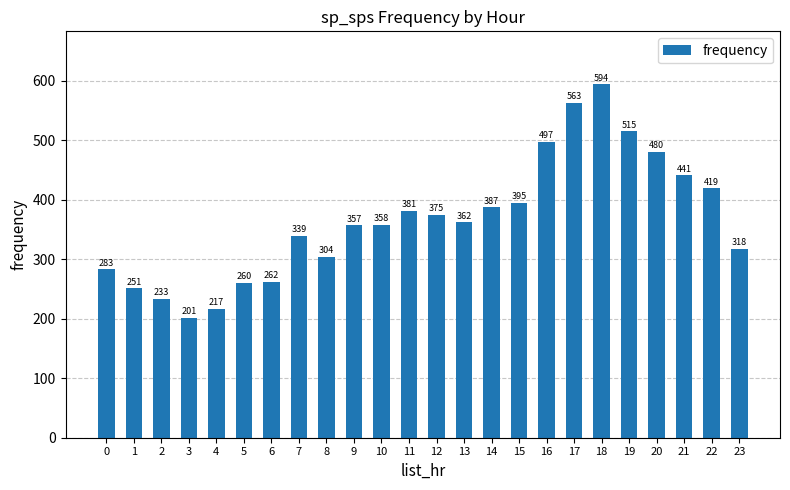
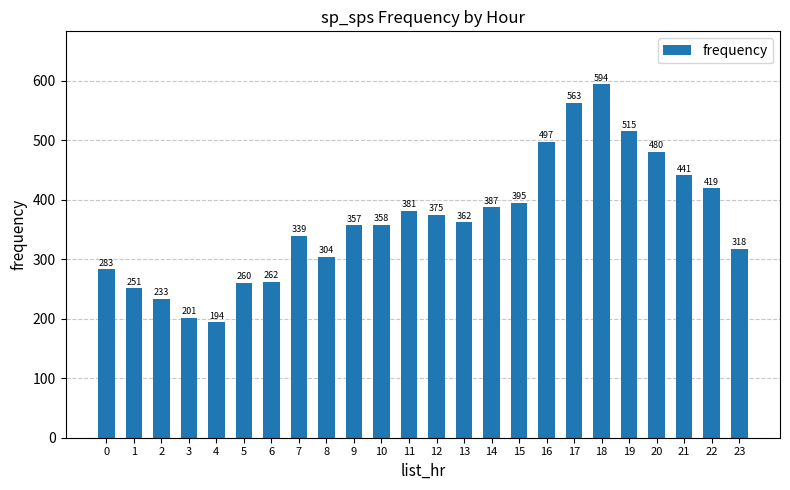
  {
    "0": 283,
    "1": 251,
    "2": 233,
    "3": 201,
-   "4": 217,
+   "4": 194,
    "5": 260,
    "6": 262,
    "7": 339,
    "8": 304,
    "9": 357,
    "10": 358,
    "11": 381,
    "12": 375,
    "13": 362,
    "14": 387,
    "15": 395,
    "16": 497,
    "17": 563,
    "18": 594,
    "19": 515,
    "20": 480,
    "21": 441,
    "22": 419,
    "23": 318
  }
